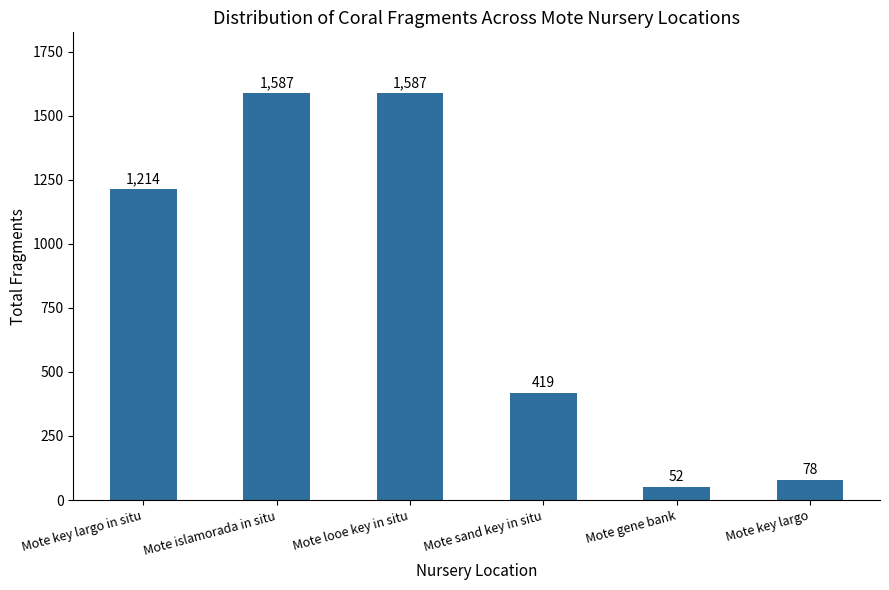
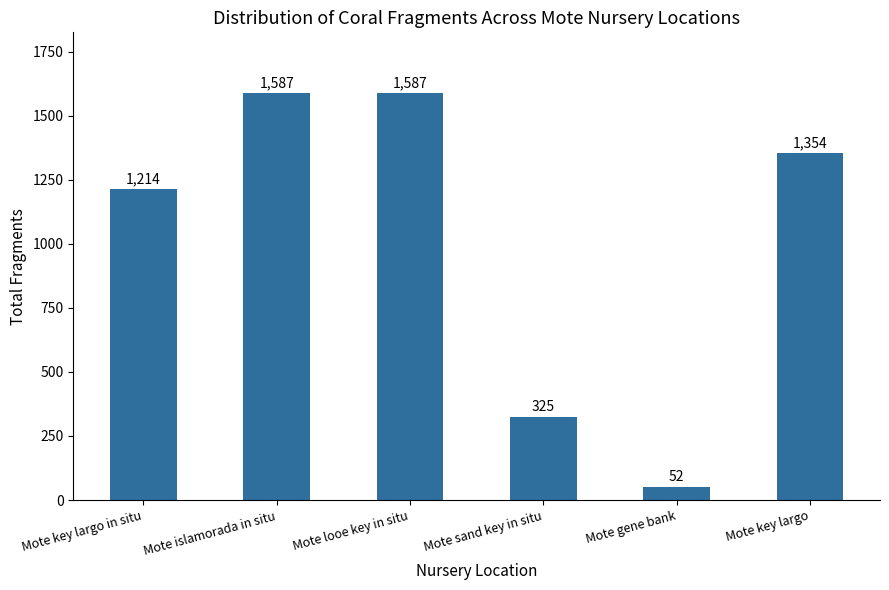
  {
    "Mote key largo in situ": "1,214",
    "Mote islamorada in situ": "1,587",
    "Mote looe key in situ": "1,587",
-   "Mote sand key in situ": "419",
+   "Mote sand key in situ": "325",
    "Mote gene bank": "52",
-   "Mote key largo": "78"
+   "Mote key largo": "1,354"
  }
